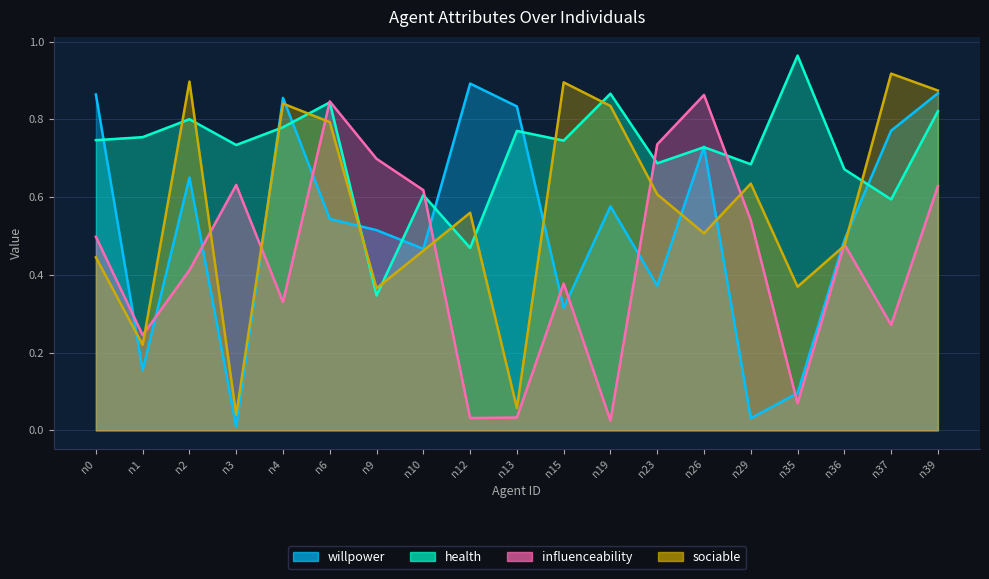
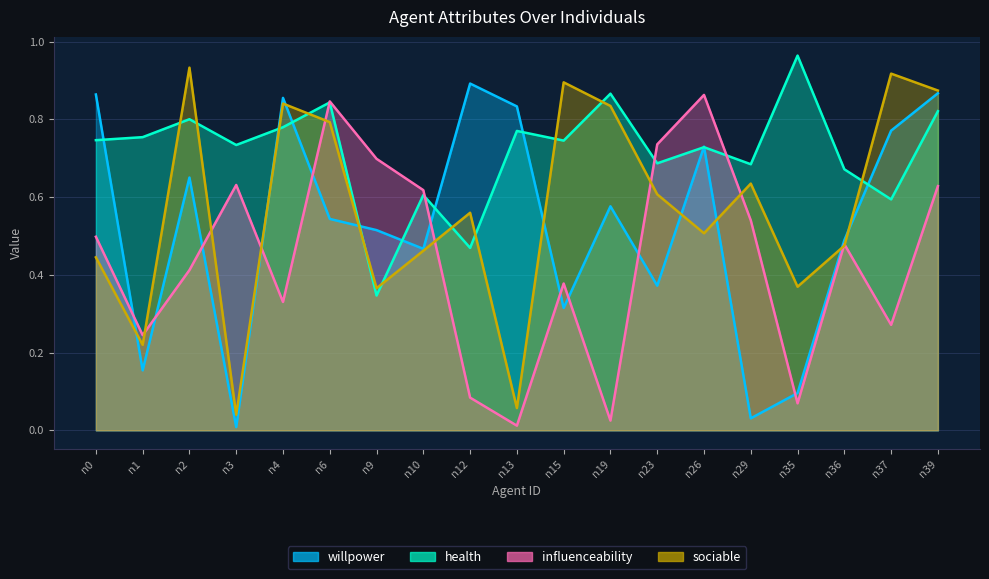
  {
    "influenceability": {
      "n0": 0.50,
      "n1": 0.24,
      "n2": 0.41,
      "n3": 0.63,
      "n4": 0.33,
      "n9": 0.70,
      "n10": 0.62,
-     "n12": 0.03,
-     "n13": 0.03,
+     "n12": 0.08,
+     "n13": 0.01,
      "n15": 0.38,
      "n19": 0.03,
      "n23": 0.74,
      "n26": 0.86,
      "n29": 0.54,
      "n35": 0.07,
      "n37": 0.27,
      "n39": 0.63
    },
    "sociable": {
      "n0": 0.45,
      "n1": 0.22,
-     "n2": 0.90,
+     "n2": 0.93,
      "n3": 0.04,
      "n4": 0.84,
      "n6": 0.79,
      "n9": 0.37,
      "n12": 0.56,
      "n13": 0.06,
      "n15": 0.90,
      "n19": 0.83,
      "n23": 0.61,
      "n26": 0.51,
      "n29": 0.63,
      "n35": 0.37,
      "n37": 0.92,
      "n39": 0.87
    }
  }
